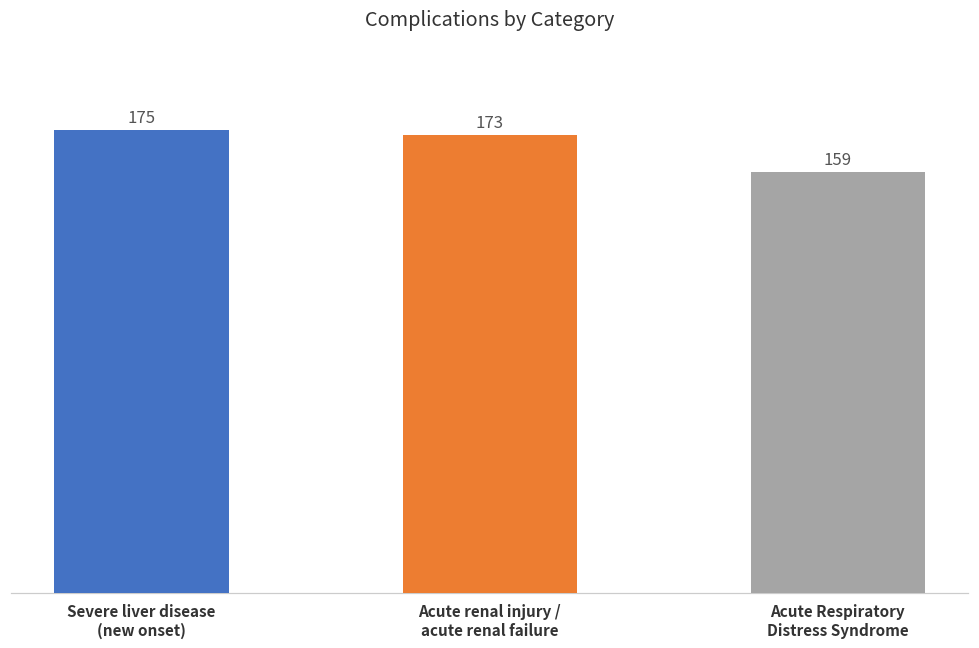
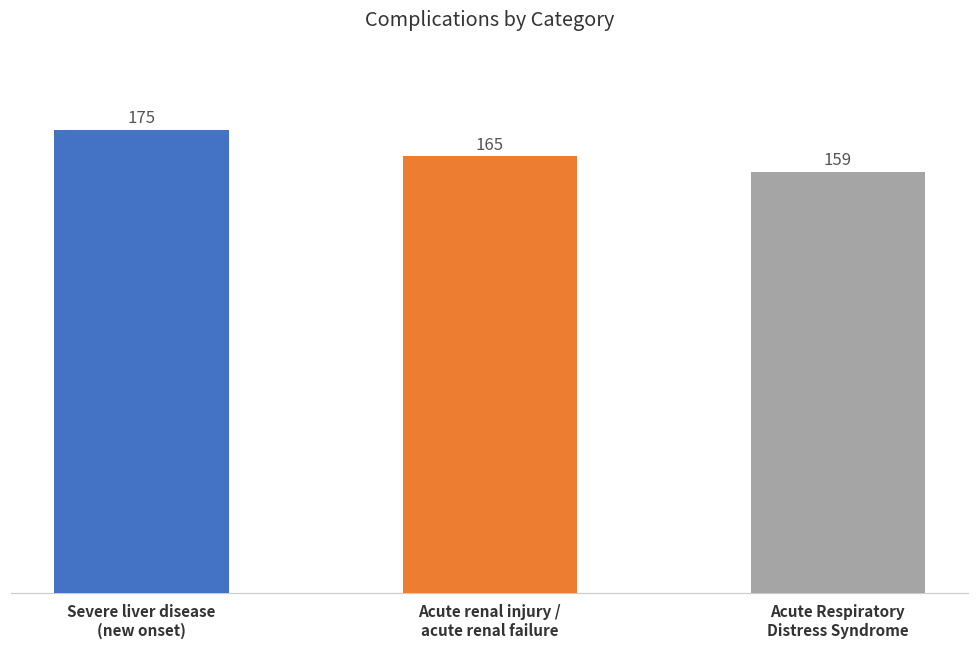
  {
    "Severe liver disease (new onset)": 175,
-   "Acute renal injury / acute renal failure": 173,
+   "Acute renal injury / acute renal failure": 165,
    "Acute Respiratory Distress Syndrome": 159
  }
